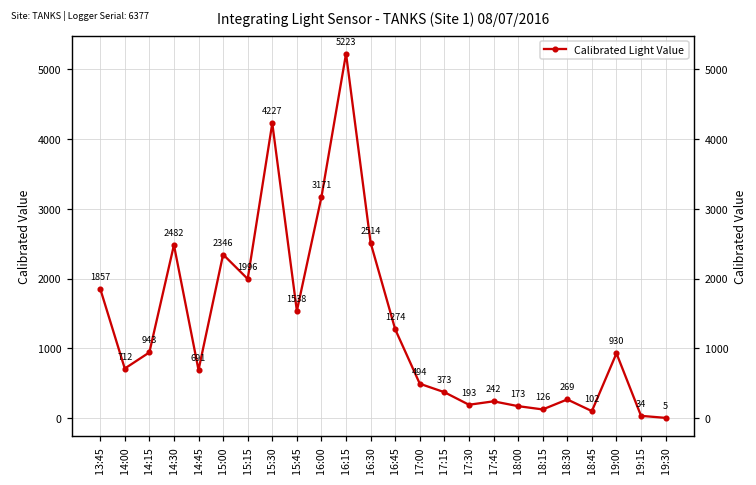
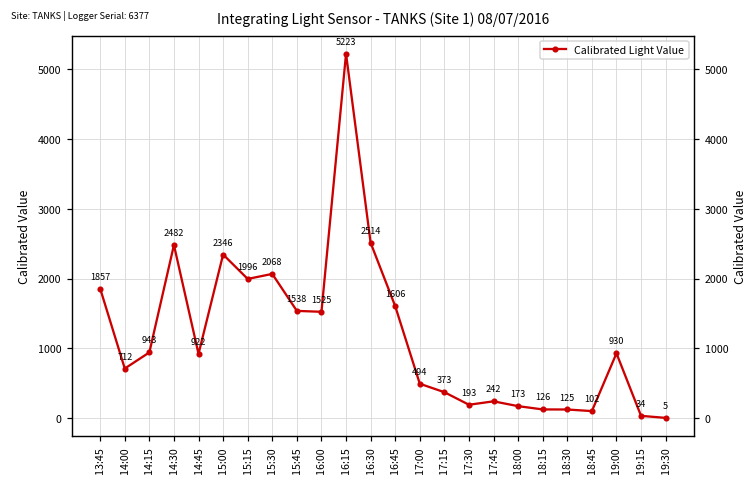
  {
    "13:45": 1857,
    "14:00": 712,
    "14:15": 943,
    "14:30": 2482,
-   "14:45": 691,
+   "14:45": 922,
    "15:00": 2346,
    "15:15": 1996,
-   "15:30": 4227,
+   "15:30": 2068,
    "15:45": 1538,
-   "16:00": 3171,
+   "16:00": 1525,
    "16:15": 5223,
    "16:30": 2514,
-   "16:45": 1274,
+   "16:45": 1606,
    "17:00": 494,
    "17:15": 373,
    "17:30": 193,
    "17:45": 242,
    "18:00": 173,
    "18:15": 126,
-   "18:30": 269,
+   "18:30": 125,
    "18:45": 102,
    "19:00": 930,
    "19:15": 34,
    "19:30": 5
  }
